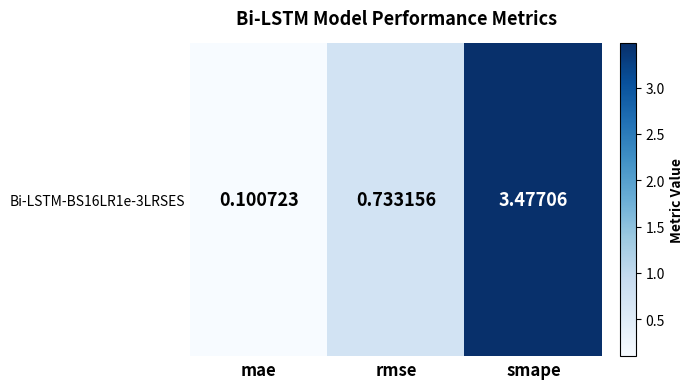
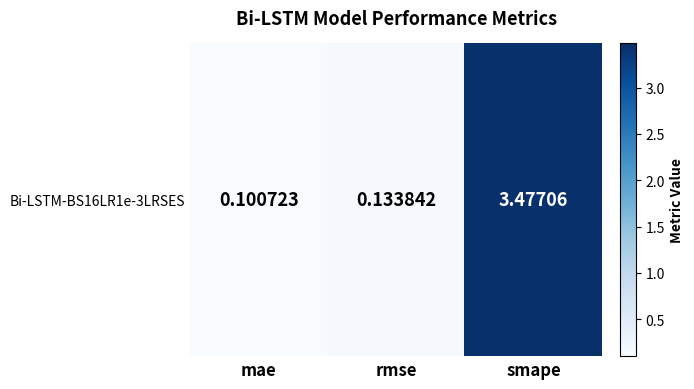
  {
    "Bi-LSTM-BS16LR1e-3LRSES": {
      "mae": 0.100723,
-     "rmse": 0.733156,
+     "rmse": 0.133842,
      "smape": 3.47706
    }
  }
